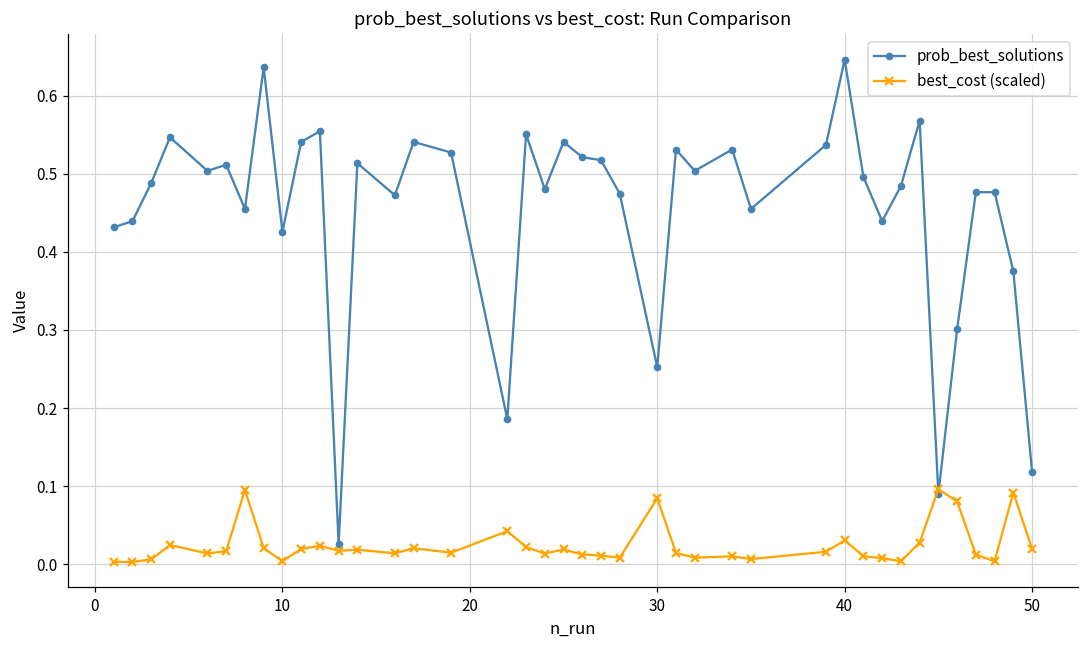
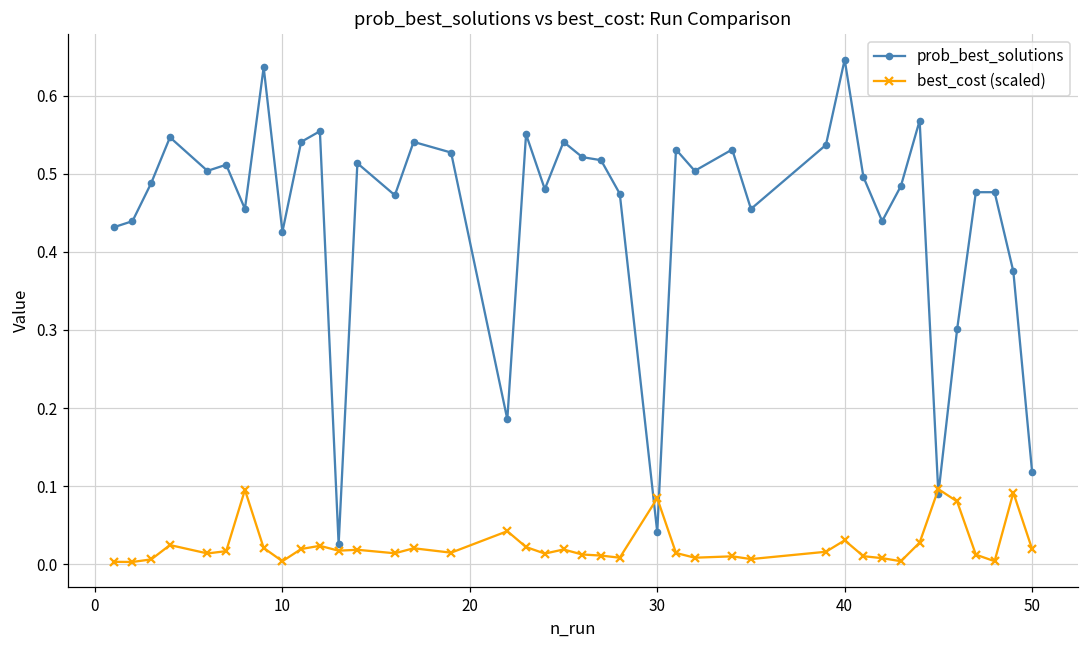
  {
    "prob_best_solutions": {
      "10": 0.43,
-     "30": 0.25,
+     "30": 0.04,
      "40": 0.65,
      "50": 0.12
    },
    "best_cost (scaled)": {
      "10": 0.00,
      "30": 0.08,
      "40": 0.03,
      "50": 0.02
    }
  }
